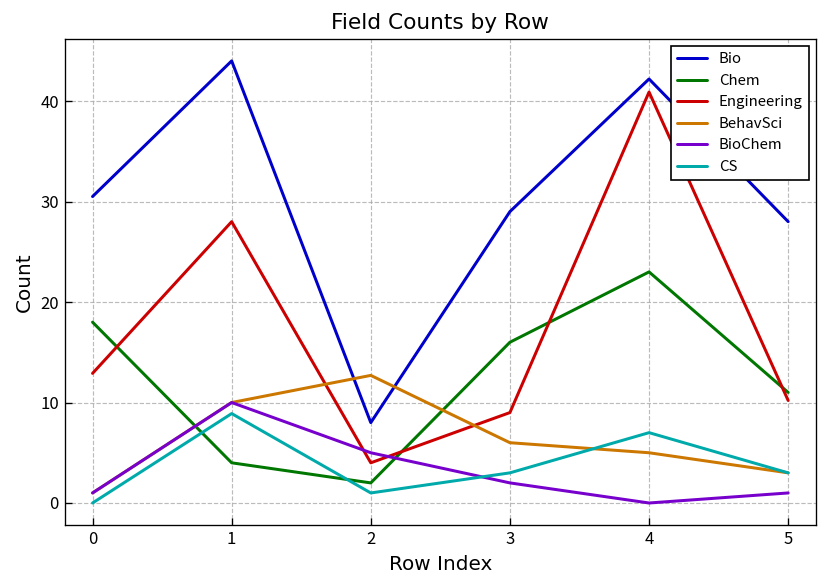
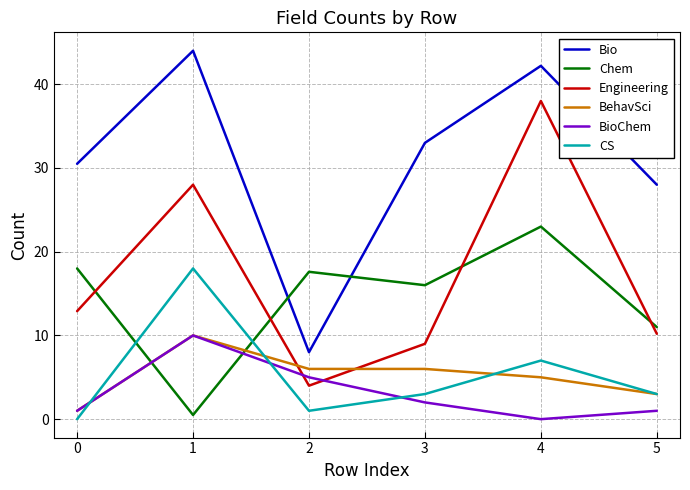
  {
    "Bio": {
      "0": 31,
      "1": 44,
      "2": 8,
-     "3": 29,
+     "3": 33,
      "4": 42,
      "5": 28
    },
    "Chem": {
      "0": 18,
-     "1": 4,
-     "2": 2,
+     "1": 1,
+     "2": 18,
      "3": 16,
      "4": 23,
      "5": 11
    },
    "Engineering": {
      "0": 13,
      "1": 28,
      "2": 4,
      "3": 9,
-     "4": 41,
+     "4": 38,
      "5": 10
    },
    "BehavSci": {
-     "2": 13,
+     "2": 6,
      "3": 6,
      "4": 5
    },
    "BioChem": {
      "2": 5,
      "3": 2,
      "4": 0,
      "5": 1
    },
    "CS": {
      "0": 0,
-     "1": 9,
+     "1": 18,
      "2": 1,
      "3": 3,
      "4": 7
    }
  }
